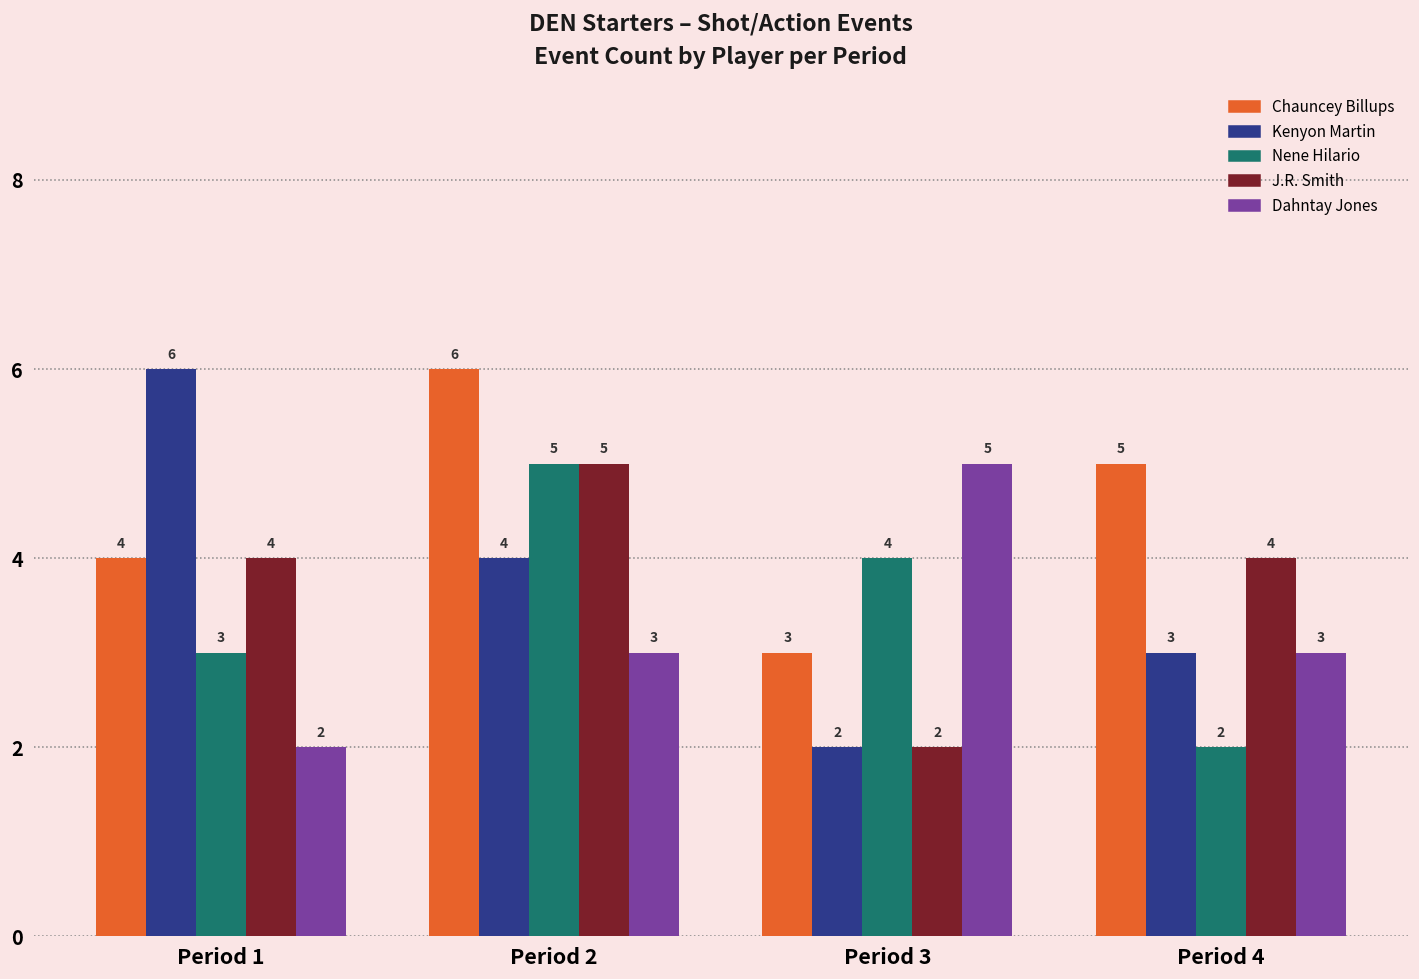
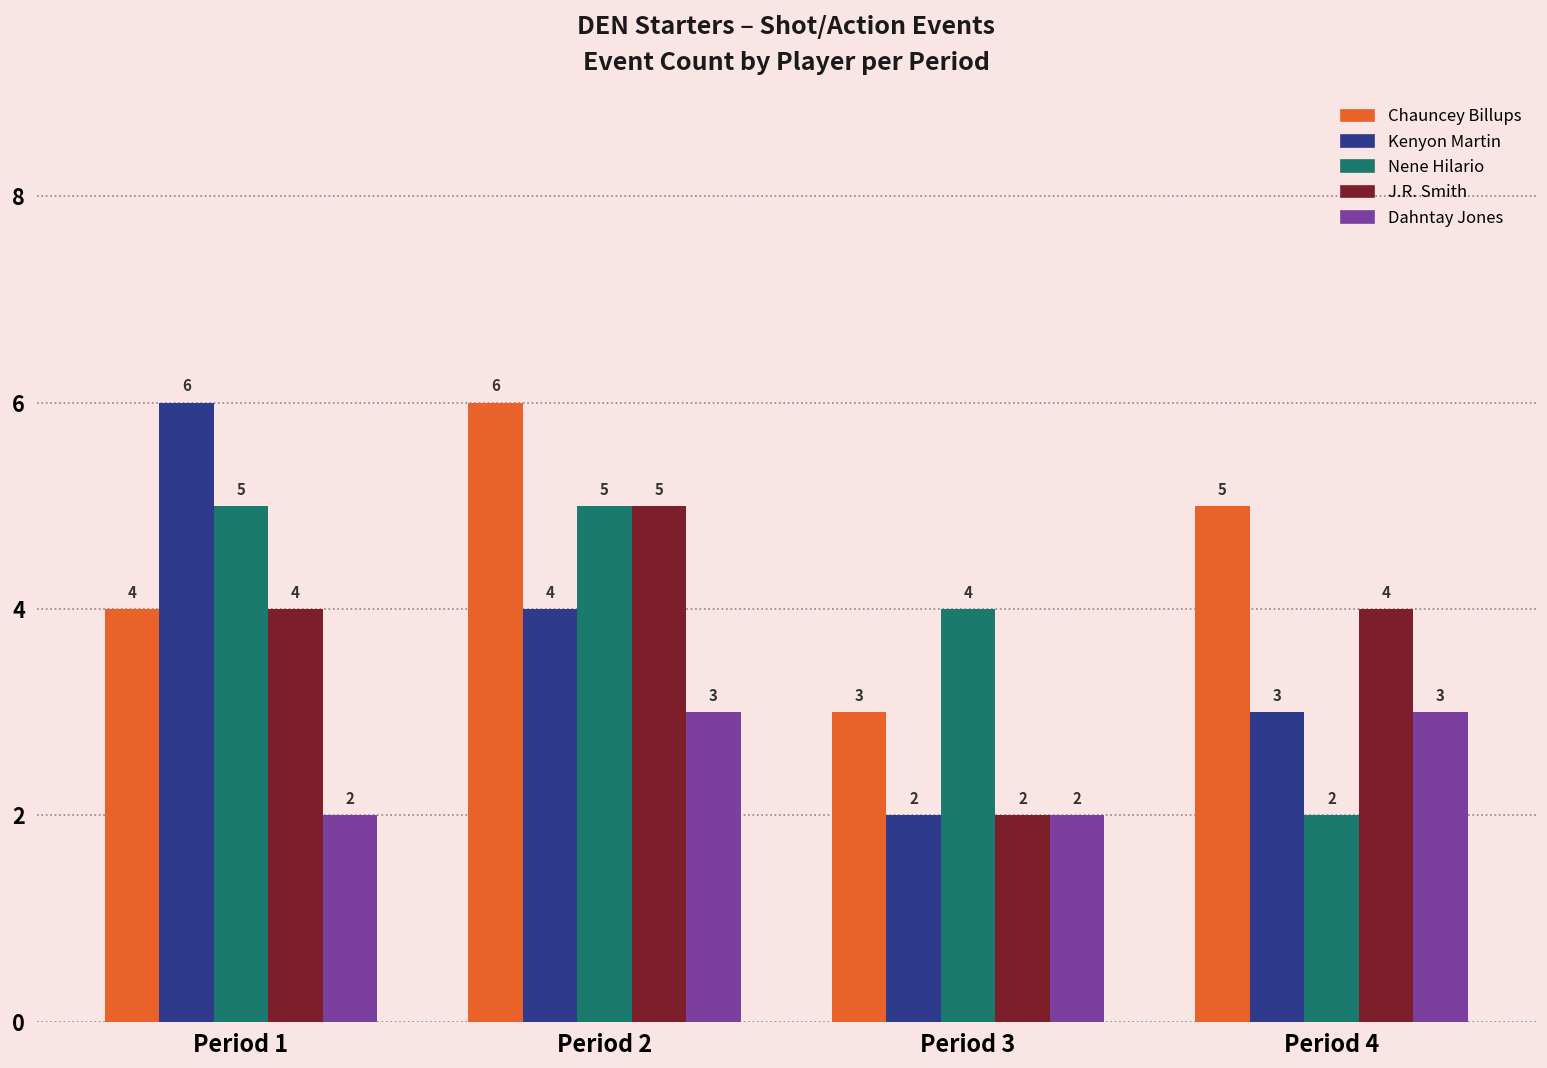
  {
    "Chauncey Billups": {
      "Period 1": 4,
      "Period 2": 6,
      "Period 3": 3,
      "Period 4": 5
    },
    "Kenyon Martin": {
      "Period 1": 6,
      "Period 2": 4,
      "Period 3": 2,
      "Period 4": 3
    },
    "Nene Hilario": {
-     "Period 1": 3,
+     "Period 1": 5,
      "Period 2": 5,
      "Period 3": 4,
      "Period 4": 2
    },
    "J.R. Smith": {
      "Period 1": 4,
      "Period 2": 5,
      "Period 3": 2,
      "Period 4": 4
    },
    "Dahntay Jones": {
      "Period 1": 2,
      "Period 2": 3,
-     "Period 3": 5,
+     "Period 3": 2,
      "Period 4": 3
    }
  }
